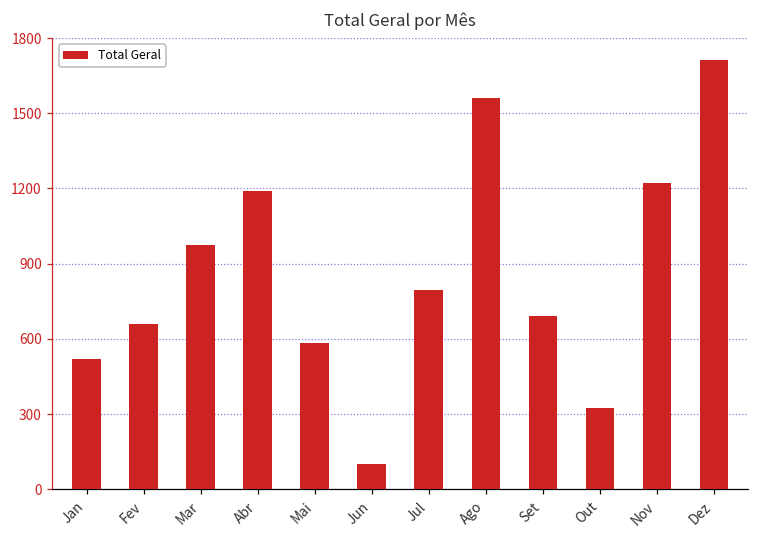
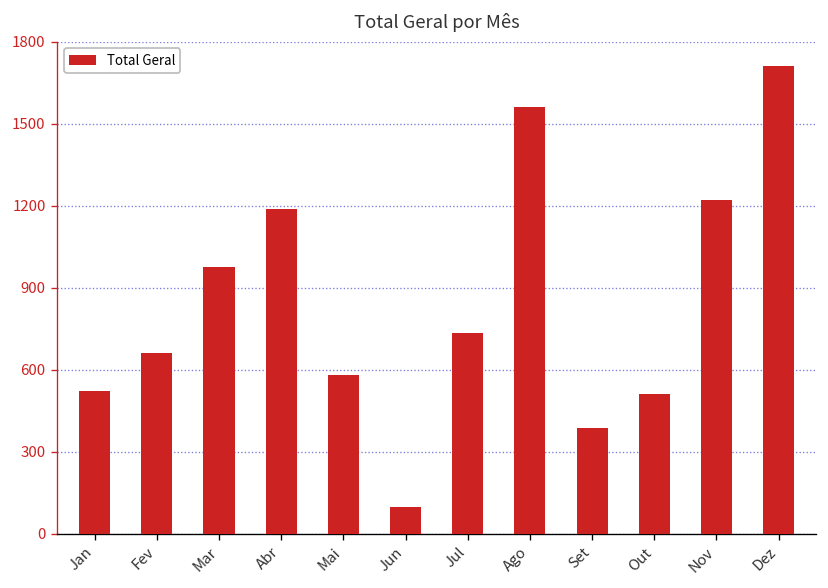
  {
    "Jan": 520,
    "Fev": 660,
    "Mar": 980,
    "Abr": 1190,
    "Mai": 580,
    "Jun": 100,
-   "Jul": 800,
+   "Jul": 730,
    "Ago": 1560,
-   "Set": 690,
-   "Out": 320,
+   "Set": 390,
+   "Out": 510,
    "Nov": 1220,
    "Dez": 1710
  }
